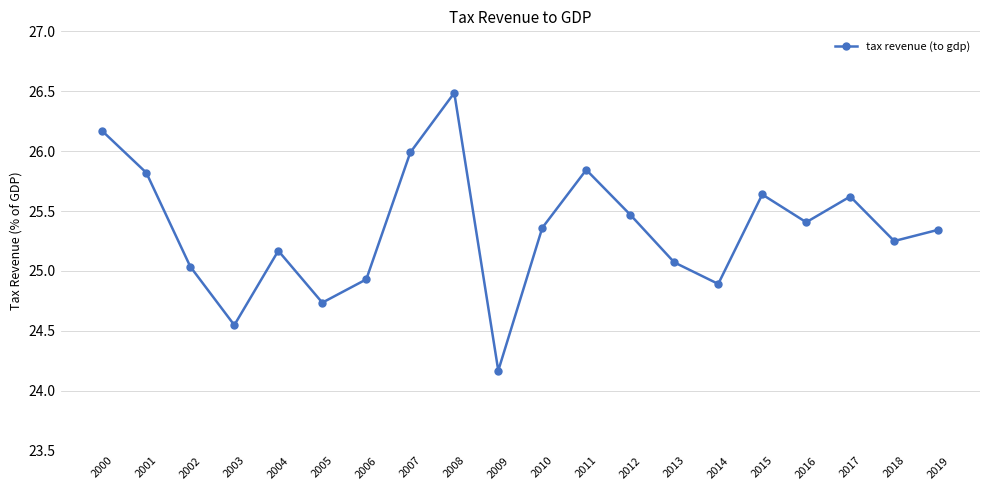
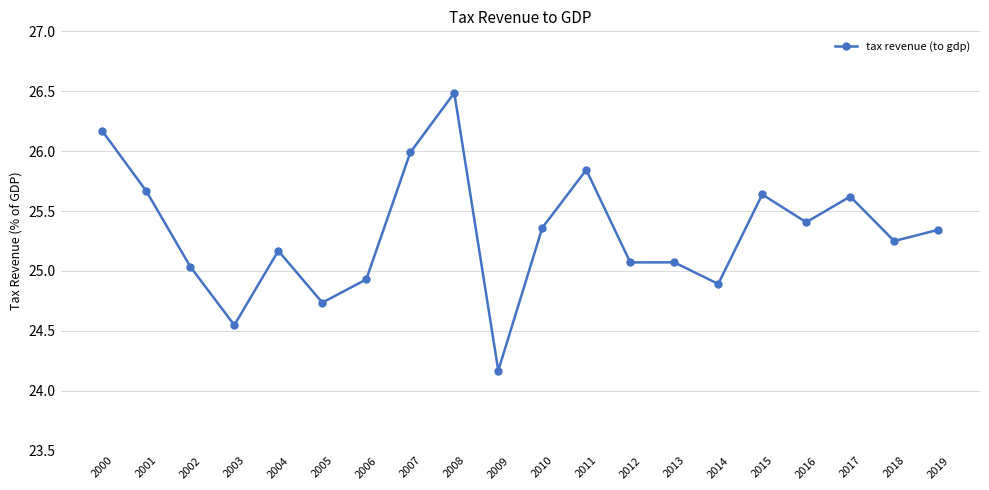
  {
    "2000": 26.17,
-   "2001": 25.82,
+   "2001": 25.67,
    "2002": 25.04,
    "2003": 24.55,
    "2004": 25.17,
    "2005": 24.73,
    "2006": 24.93,
    "2007": 25.99,
    "2008": 26.49,
    "2009": 24.17,
    "2010": 25.36,
    "2011": 25.84,
-   "2012": 25.47,
+   "2012": 25.07,
    "2013": 25.07,
    "2014": 24.89,
    "2015": 25.64,
    "2016": 25.41,
    "2017": 25.62,
    "2018": 25.25,
    "2019": 25.34
  }
